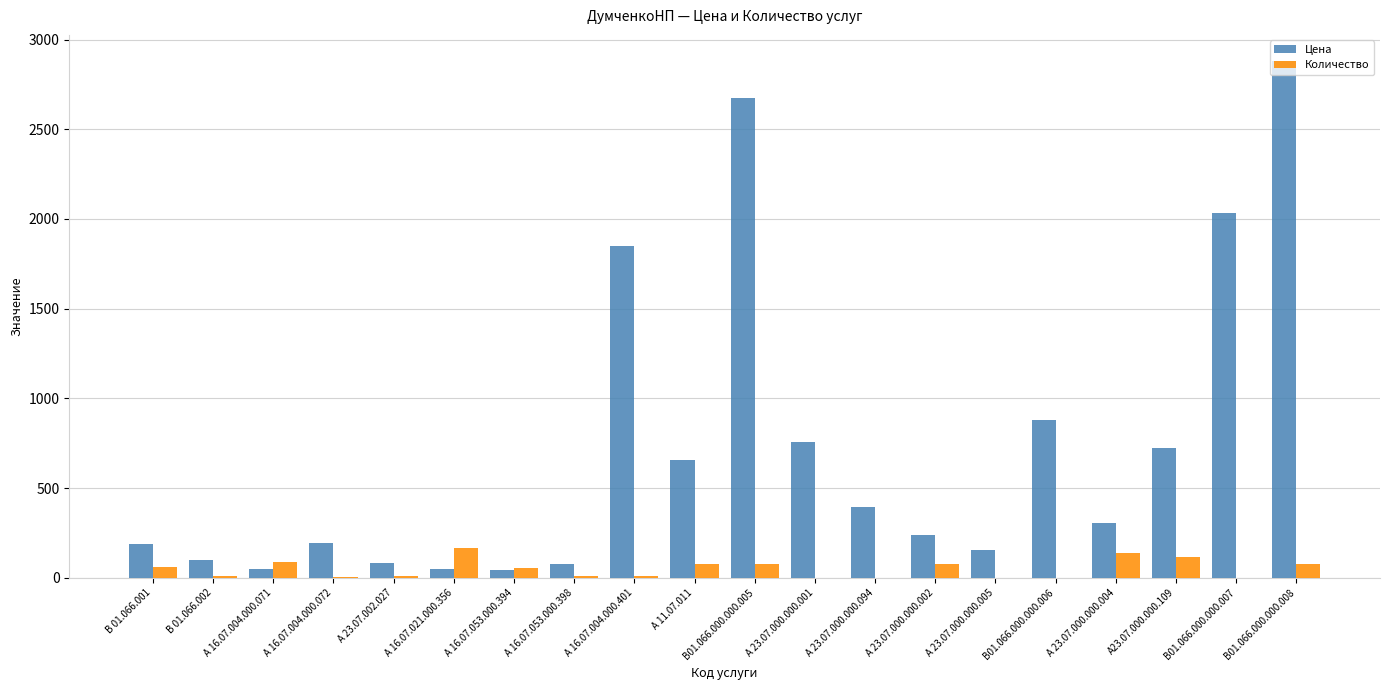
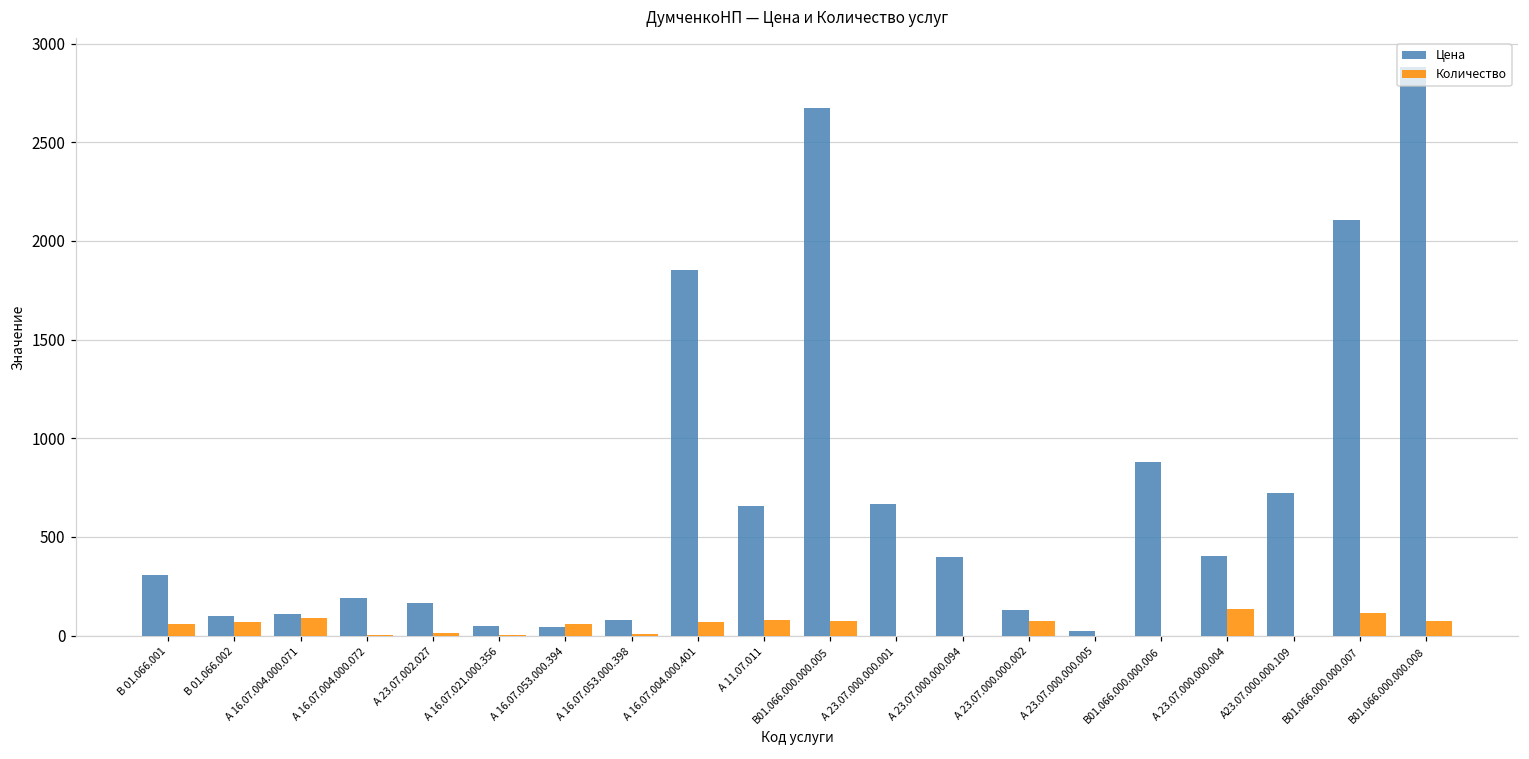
  {
    "Цена": {
-     "В 01.066.001": 190,
+     "В 01.066.001": 310,
      "В 01.066.002": 100,
-     "А 16.07.004.000.071": 50,
+     "А 16.07.004.000.071": 110,
      "А 16.07.004.000.072": 190,
-     "А 23.07.002.027": 80,
+     "А 23.07.002.027": 160,
      "А 16.07.021.000.356": 50,
      "А 16.07.053.000.394": 40,
      "А 16.07.053.000.398": 80,
      "А 16.07.004.000.401": 1850,
      "А 11.07.011": 660,
      "В01.066.000.000.005": 2680,
-     "А 23.07.000.000.001": 760,
+     "А 23.07.000.000.001": 670,
      "А 23.07.000.000.094": 400,
-     "А 23.07.000.000.002": 240,
-     "А 23.07.000.000.005": 160,
+     "А 23.07.000.000.002": 130,
+     "А 23.07.000.000.005": 30,
      "В01.066.000.000.006": 880,
-     "А 23.07.000.000.004": 310,
+     "А 23.07.000.000.004": 400,
      "А23.07.000.000.109": 720,
-     "В01.066.000.000.007": 2030
+     "В01.066.000.000.007": 2110
    },
    "Количество": {
      "В 01.066.001": 60,
-     "В 01.066.002": 10,
+     "В 01.066.002": 70,
      "А 16.07.004.000.071": 90,
-     "А 16.07.021.000.356": 170,
+     "А 16.07.021.000.356": 0,
      "А 16.07.053.000.394": 60,
-     "А 16.07.004.000.401": 10,
+     "А 16.07.004.000.401": 70,
      "А 11.07.011": 80,
      "В01.066.000.000.005": 80,
      "А 23.07.000.000.001": 0,
      "А 23.07.000.000.094": 0,
      "А 23.07.000.000.002": 80,
      "А 23.07.000.000.005": 0,
      "В01.066.000.000.006": 0,
      "А 23.07.000.000.004": 140,
-     "А23.07.000.000.109": 120,
-     "В01.066.000.000.007": 0,
+     "А23.07.000.000.109": 0,
+     "В01.066.000.000.007": 110,
      "В01.066.000.000.008": 80
    }
  }
